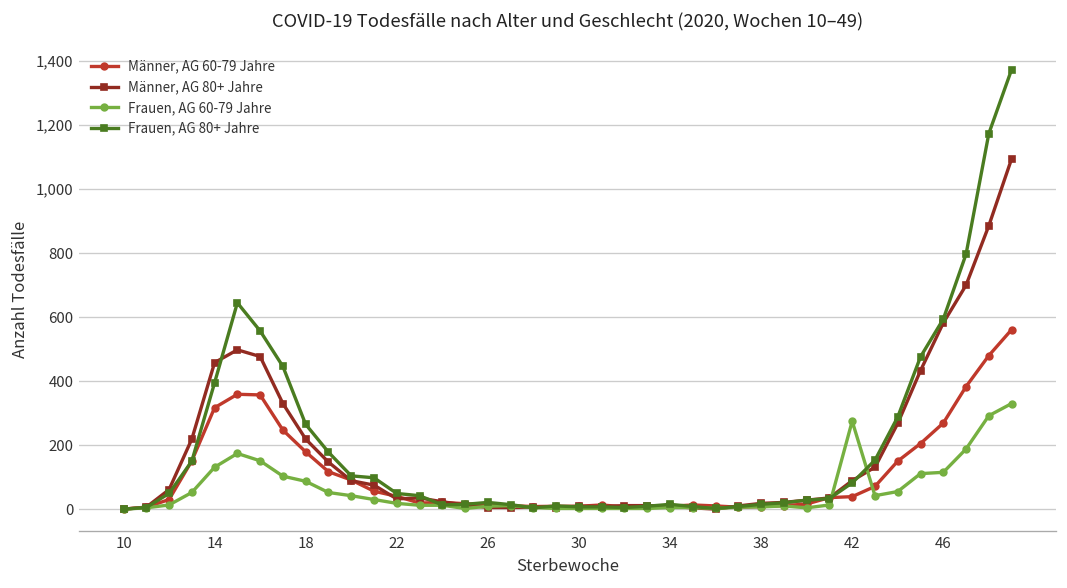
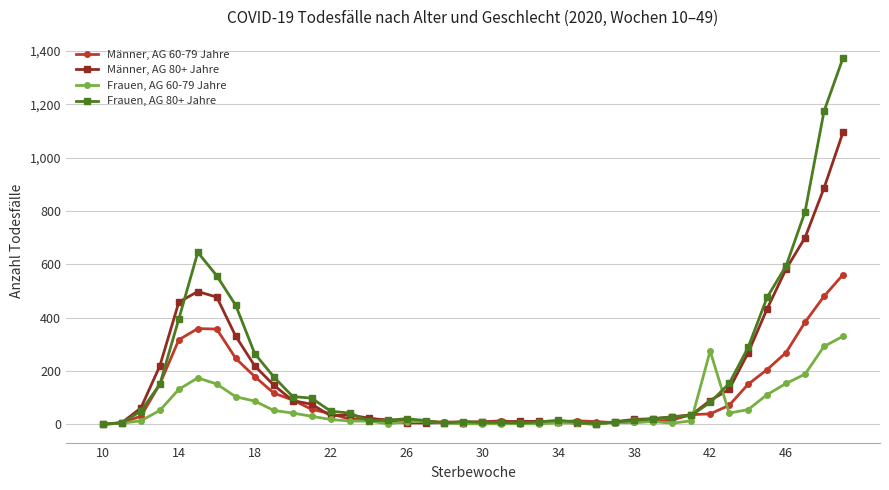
  {
    "Frauen, AG 60-79 Jahre": {
      "42": 280,
-     "46": 120
+     "46": 150
    },
    "Frauen, AG 80+ Jahre": {
      "46": 590
    }
  }
